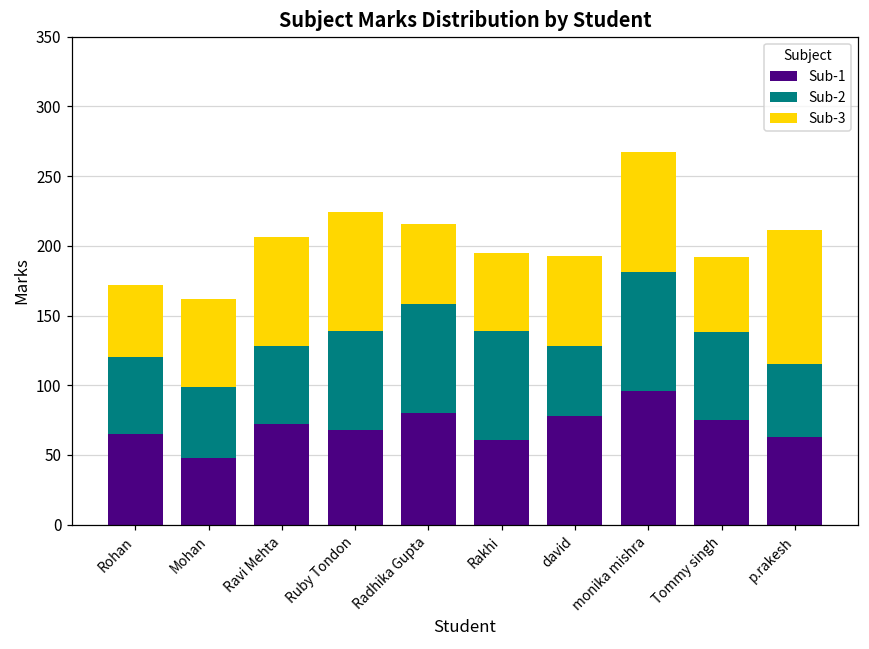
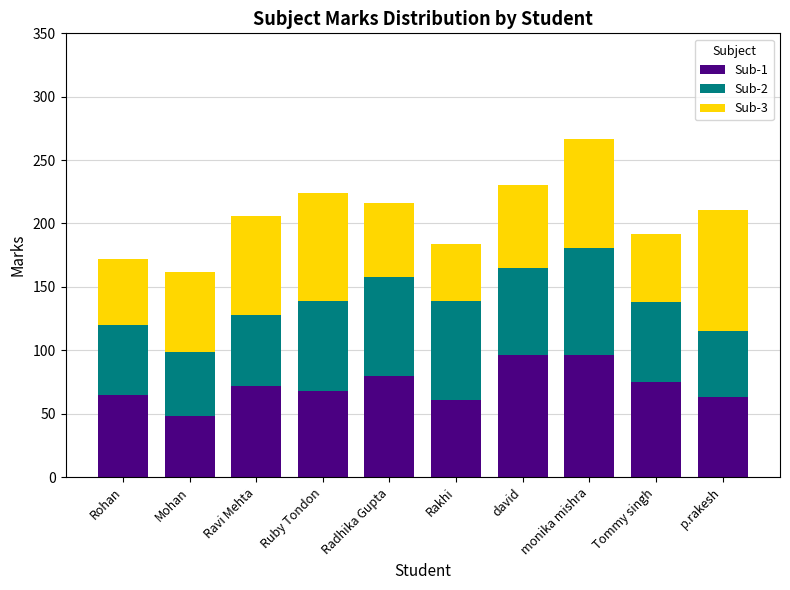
  {
    "Sub-1": {
      "Rohan": 65,
      "Mohan": 48,
      "Ravi Mehta": 72,
      "Ruby Tondon": 68,
      "Radhika Gupta": 80,
      "Rakhi": 61,
-     "david": 78,
+     "david": 96,
      "monika mishra": 96,
      "Tommy singh": 75,
      "p.rakesh": 63
    },
    "Sub-2": {
      "Rohan": 55,
      "Mohan": 51,
      "Ravi Mehta": 56,
      "Ruby Tondon": 71,
      "Radhika Gupta": 78,
      "Rakhi": 78,
-     "david": 50,
+     "david": 69,
      "monika mishra": 85,
      "Tommy singh": 63,
      "p.rakesh": 52
    },
    "Sub-3": {
      "Rohan": 52,
      "Mohan": 63,
      "Ravi Mehta": 78,
      "Ruby Tondon": 85,
      "Radhika Gupta": 58,
-     "Rakhi": 56,
+     "Rakhi": 45,
      "david": 65,
      "monika mishra": 86,
      "Tommy singh": 54,
      "p.rakesh": 96
    }
  }
